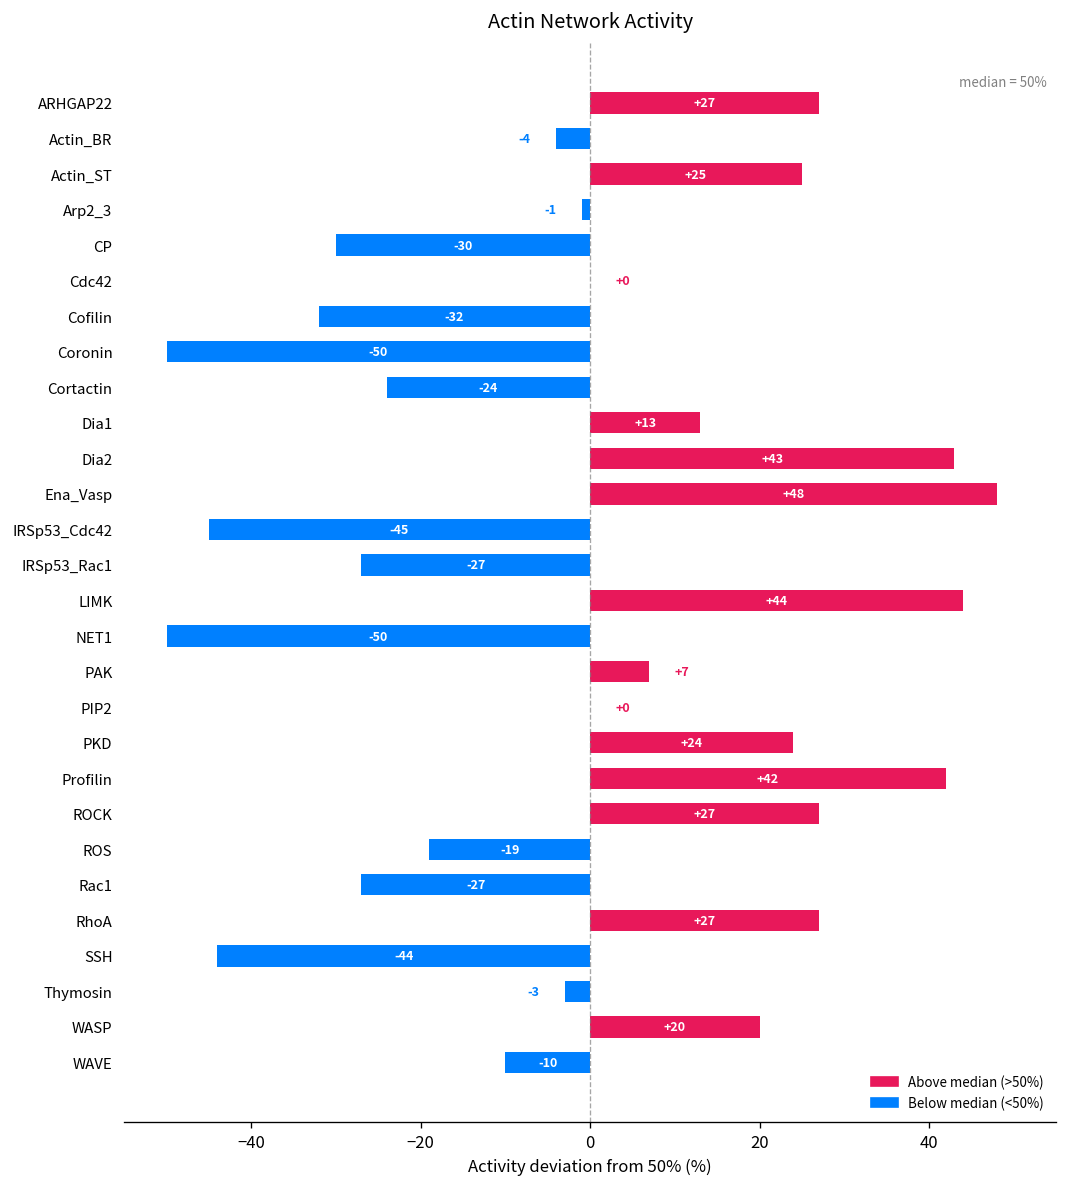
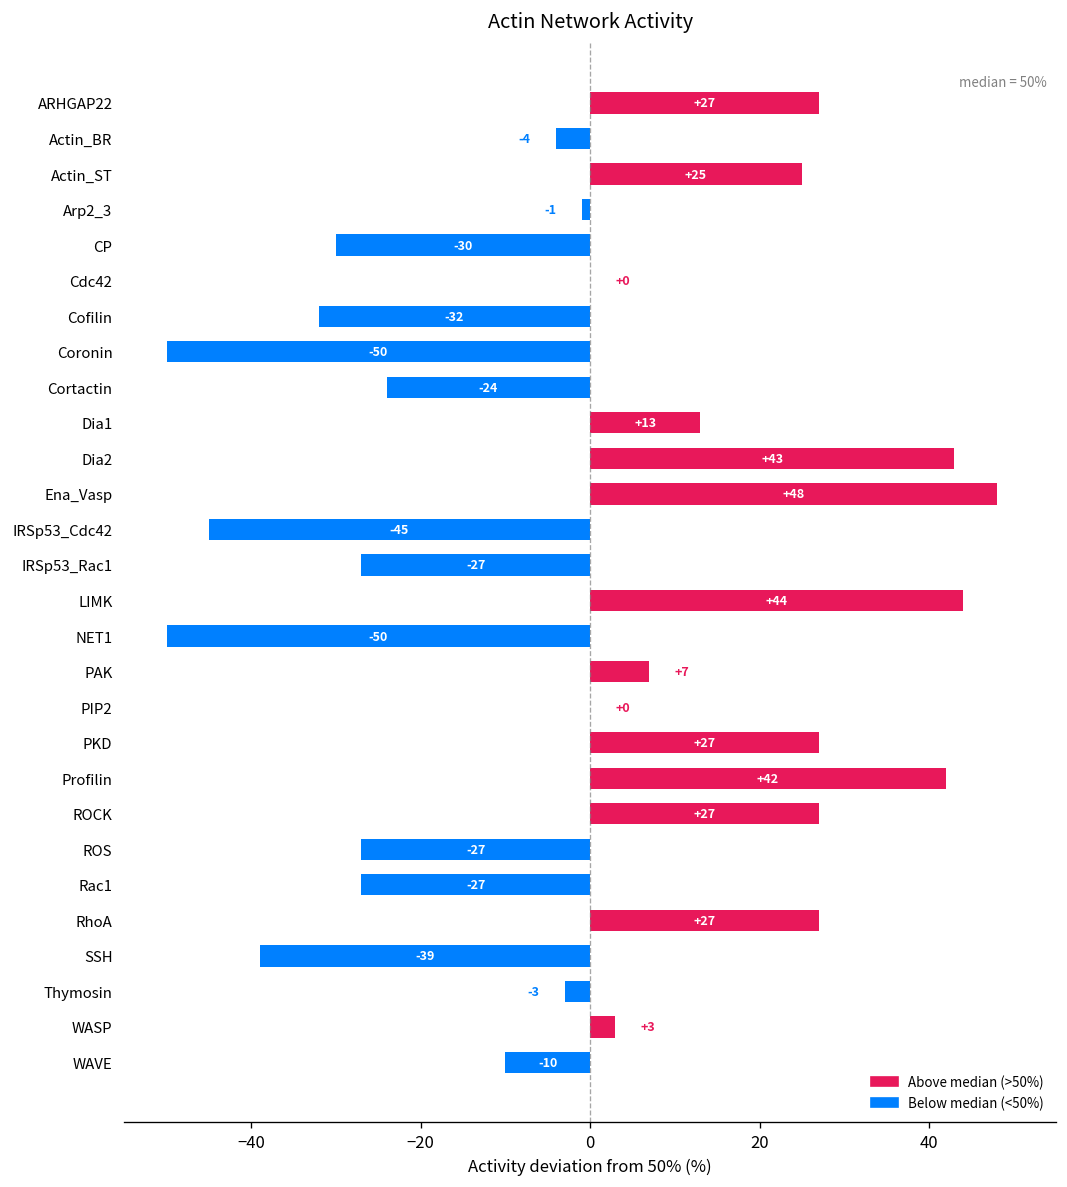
  {
    "ARHGAP22": "+27",
    "Actin_BR": "-4",
    "Actin_ST": "+25",
    "Arp2_3": "-1",
    "CP": "-30",
    "Cdc42": "+0",
    "Cofilin": "-32",
    "Coronin": "-50",
    "Cortactin": "-24",
    "Dia1": "+13",
    "Dia2": "+43",
    "Ena_Vasp": "+48",
    "IRSp53_Cdc42": "-45",
    "IRSp53_Rac1": "-27",
    "LIMK": "+44",
    "NET1": "-50",
    "PAK": "+7",
    "PIP2": "+0",
-   "PKD": "+24",
+   "PKD": "+27",
    "Profilin": "+42",
    "ROCK": "+27",
-   "ROS": "-19",
+   "ROS": "-27",
    "Rac1": "-27",
    "RhoA": "+27",
-   "SSH": "-44",
+   "SSH": "-39",
    "Thymosin": "-3",
-   "WASP": "+20",
+   "WASP": "+3",
    "WAVE": "-10"
  }
